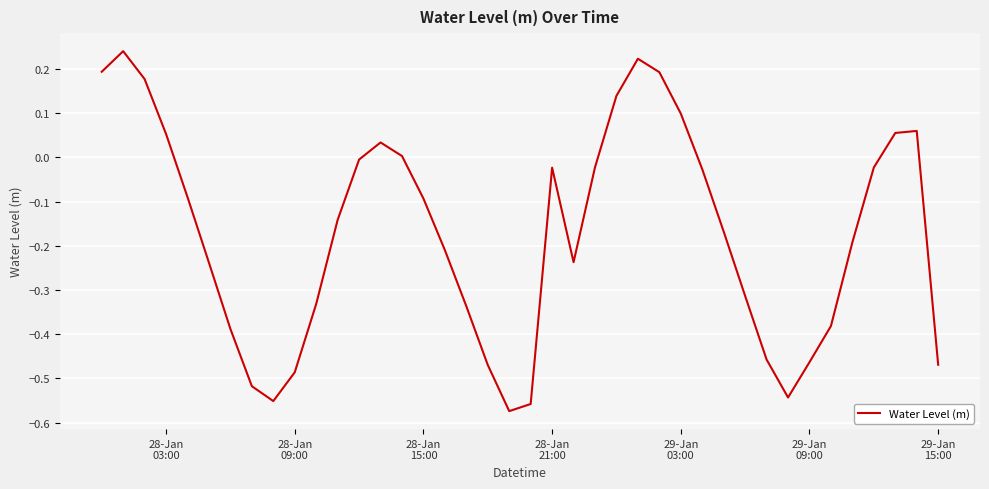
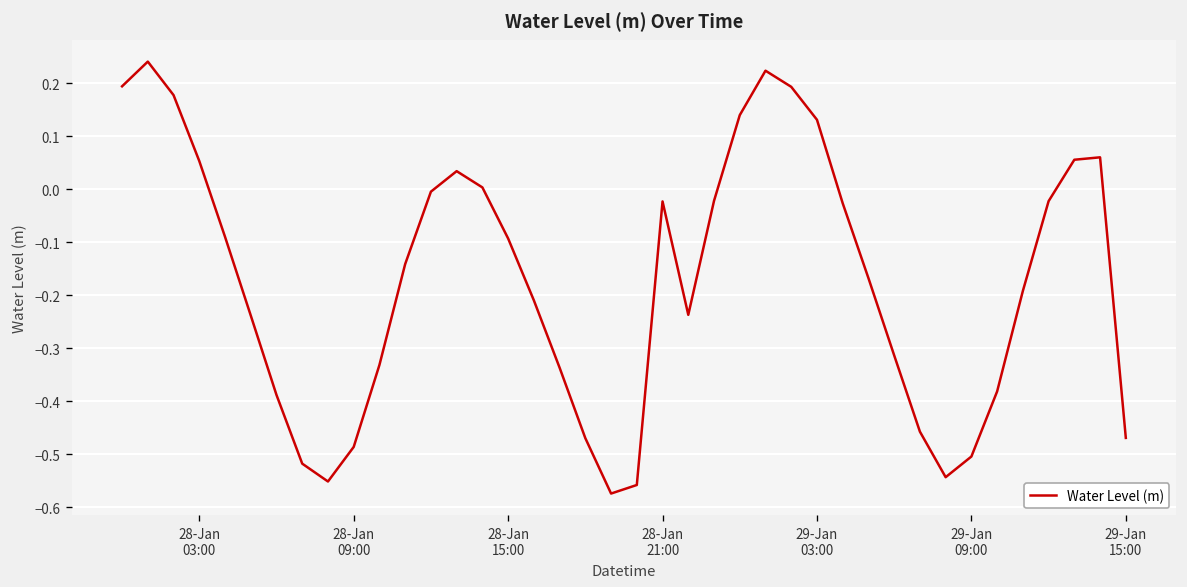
  {
    "28-Jan 03:00": 0.05,
    "28-Jan 09:00": -0.49,
    "28-Jan 15:00": -0.09,
    "28-Jan 21:00": -0.02,
-   "29-Jan 03:00": 0.10,
-   "29-Jan 09:00": -0.46,
+   "29-Jan 03:00": 0.13,
+   "29-Jan 09:00": -0.50,
    "29-Jan 15:00": -0.47
  }
